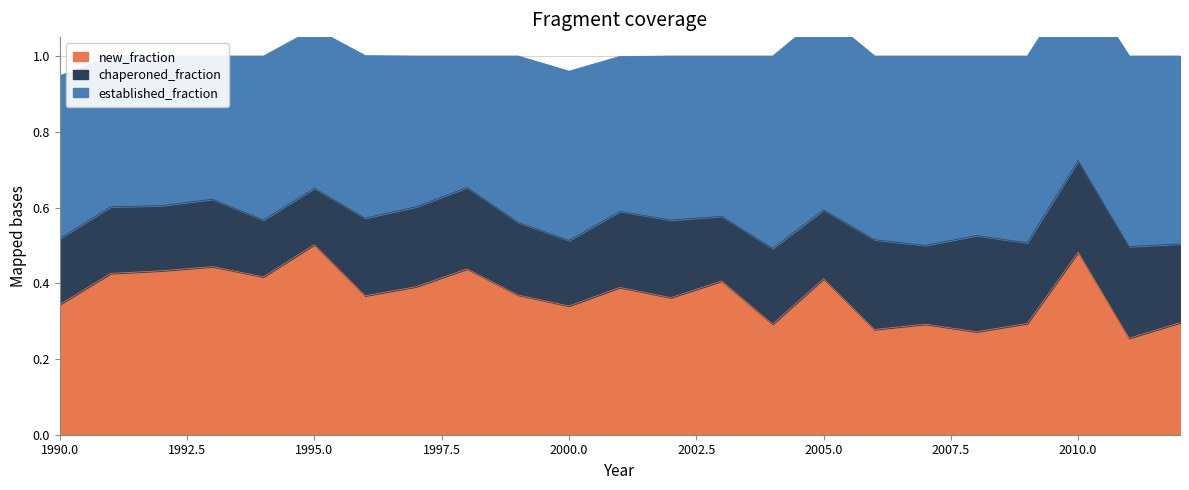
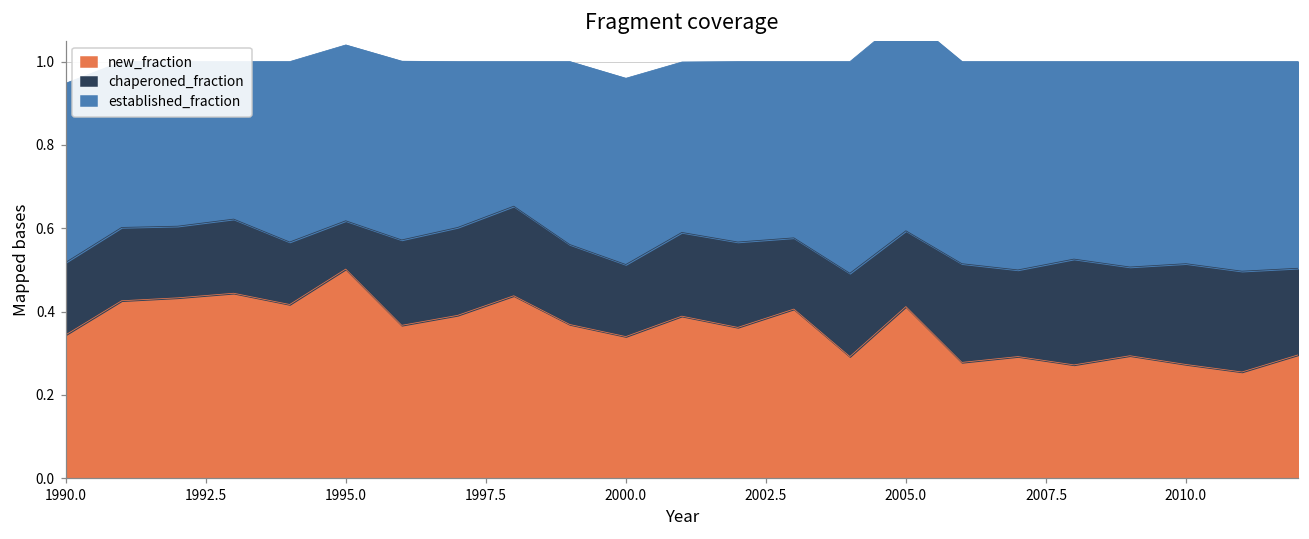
  {
    "new_fraction": {
      "1990.0": 0.34,
      "1995.0": 0.50,
      "2000.0": 0.34,
      "2005.0": 0.41,
-     "2010.0": 0.48
+     "2010.0": 0.27
    },
    "chaperoned_fraction": {
      "1990.0": 0.52,
-     "1995.0": 0.15,
+     "1995.0": 0.12,
      "2000.0": 0.51,
      "2005.0": 0.59
    },
    "established_fraction": {
      "1990.0": 0.43,
      "2000.0": 0.45
    }
  }
